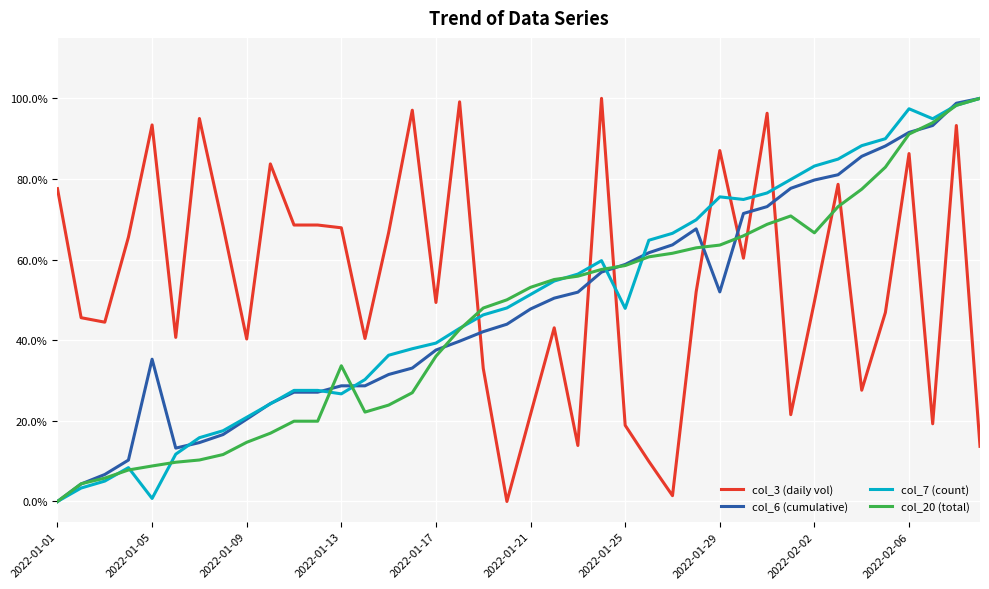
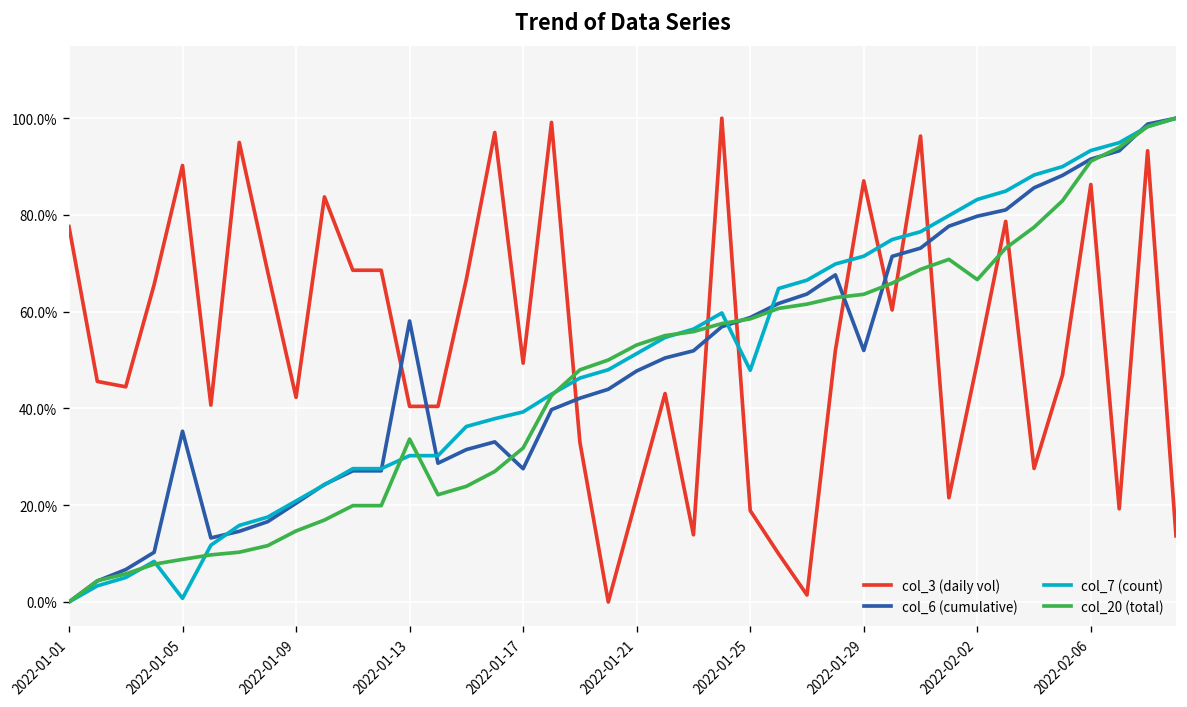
  {
    "col_3 (daily vol)": {
      "2022-01-01": "78%",
-     "2022-01-05": "93%",
-     "2022-01-09": "40%",
-     "2022-01-13": "68%",
+     "2022-01-05": "90%",
+     "2022-01-09": "42%",
+     "2022-01-13": "40%",
      "2022-01-17": "49%",
      "2022-01-21": "22%",
      "2022-01-25": "19%",
      "2022-01-29": "87%",
      "2022-02-02": "50%",
      "2022-02-06": "86%"
    },
    "col_6 (cumulative)": {
      "2022-01-05": "35%",
-     "2022-01-13": "29%",
-     "2022-01-17": "38%",
+     "2022-01-13": "58%",
+     "2022-01-17": "28%",
      "2022-01-21": "48%",
      "2022-01-29": "52%",
      "2022-02-02": "80%"
    },
    "col_7 (count)": {
      "2022-01-05": "1%",
-     "2022-01-13": "27%",
+     "2022-01-13": "30%",
      "2022-01-17": "39%",
      "2022-01-21": "51%",
      "2022-01-25": "48%",
-     "2022-01-29": "76%",
+     "2022-01-29": "71%",
      "2022-02-02": "83%",
-     "2022-02-06": "97%"
+     "2022-02-06": "93%"
    },
    "col_20 (total)": {
      "2022-01-05": "9%",
      "2022-01-09": "15%",
      "2022-01-13": "34%",
-     "2022-01-17": "36%",
+     "2022-01-17": "32%",
      "2022-01-21": "53%",
      "2022-01-29": "64%",
      "2022-02-02": "67%"
    }
  }
